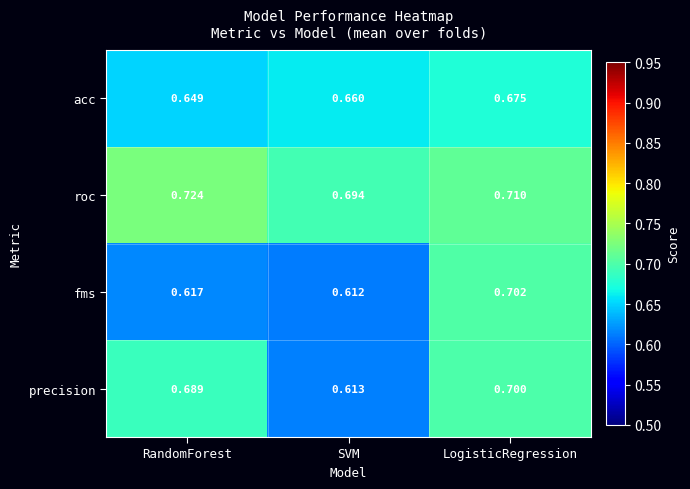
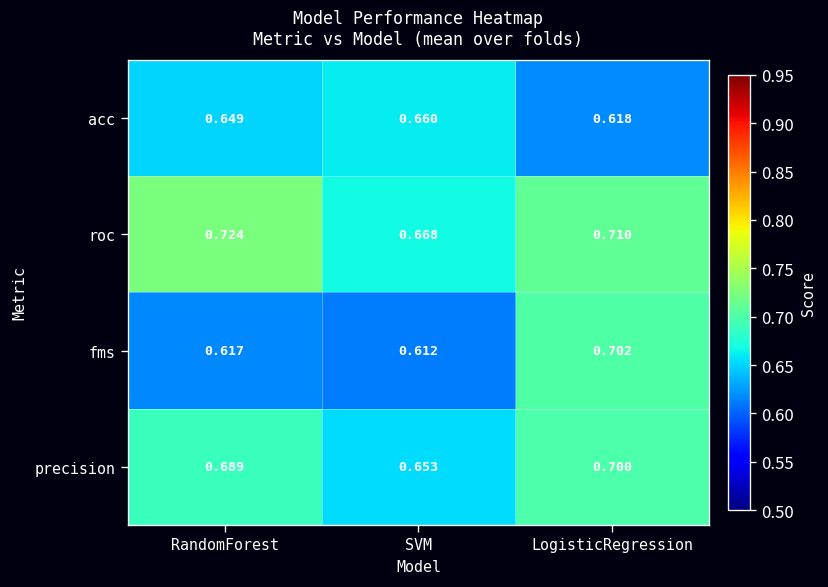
  {
    "acc": {
      "RandomForest": 0.649,
      "SVM": 0.660,
-     "LogisticRegression": 0.675
+     "LogisticRegression": 0.618
    },
    "roc": {
      "RandomForest": 0.724,
-     "SVM": 0.694,
+     "SVM": 0.668,
      "LogisticRegression": 0.710
    },
    "fms": {
      "RandomForest": 0.617,
      "SVM": 0.612,
      "LogisticRegression": 0.702
    },
    "precision": {
      "RandomForest": 0.689,
-     "SVM": 0.613,
+     "SVM": 0.653,
      "LogisticRegression": 0.700
    }
  }
